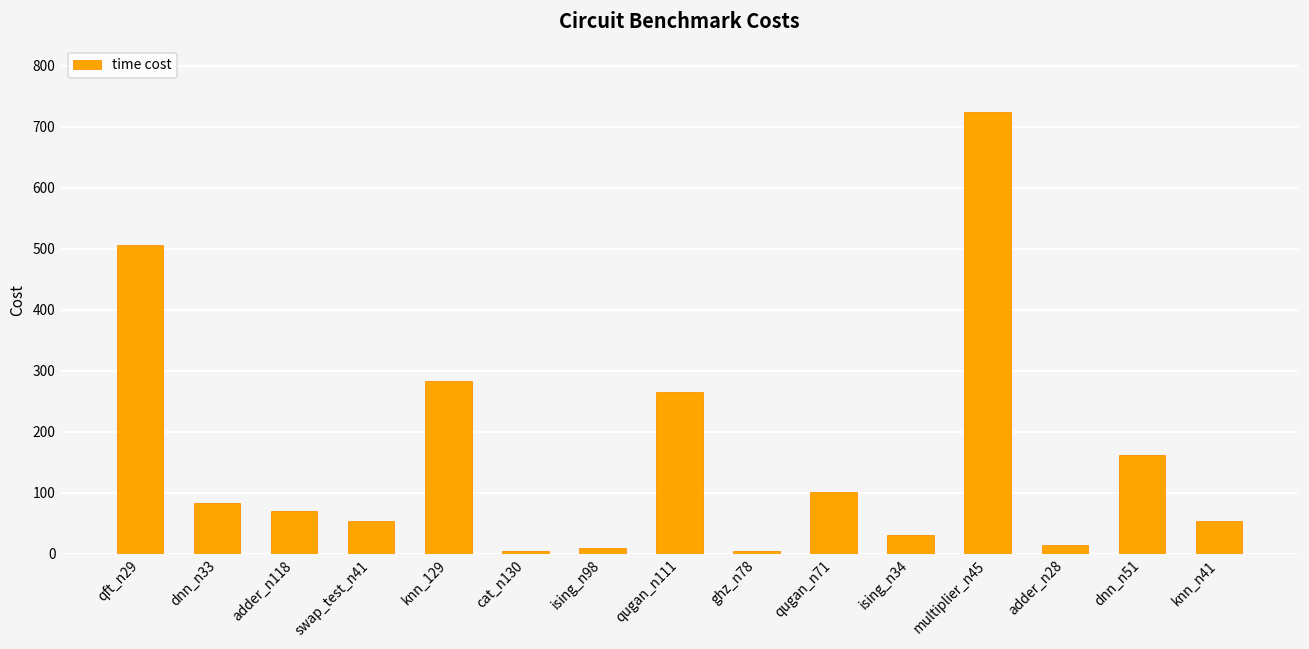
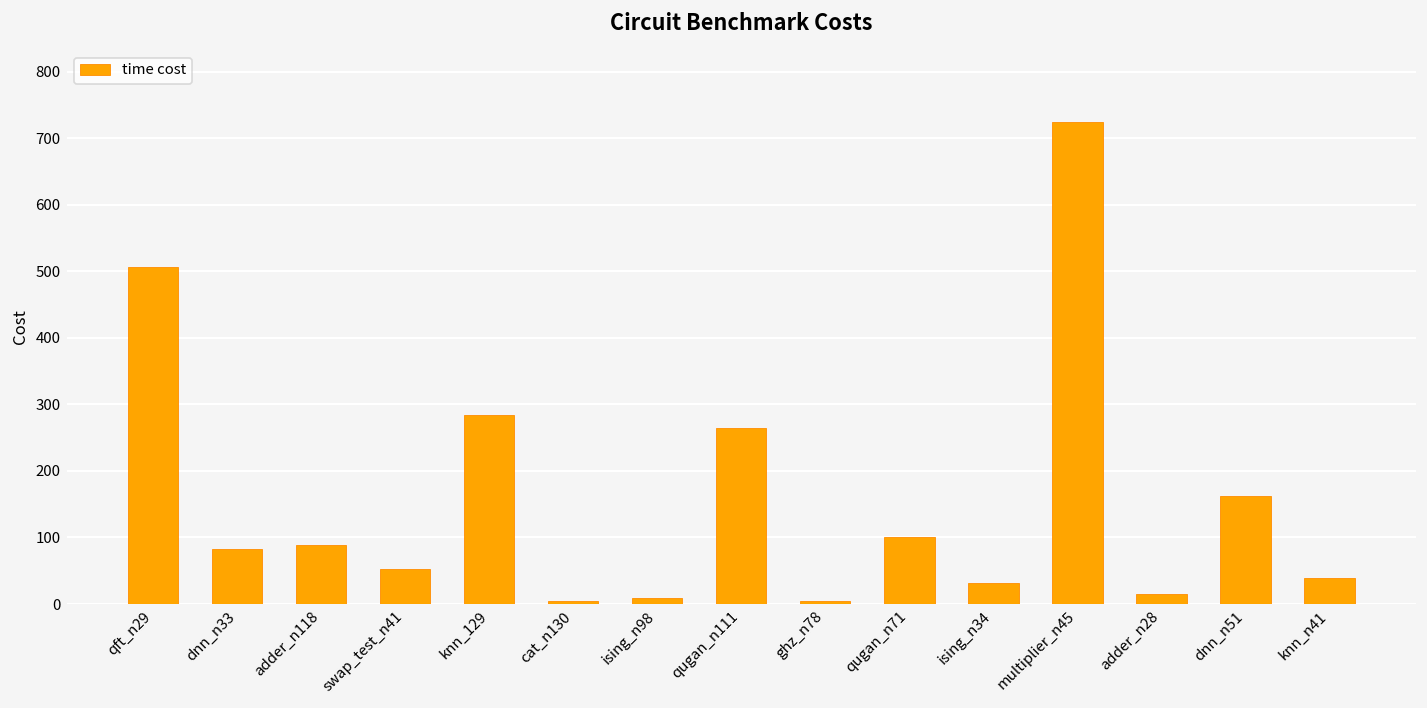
  {
    "qft_n29": 510,
    "dnn_n33": 80,
-   "adder_n118": 70,
+   "adder_n118": 90,
    "swap_test_n41": 50,
    "knn_129": 280,
    "cat_n130": 0,
    "ising_n98": 10,
    "qugan_n111": 260,
    "qugan_n71": 100,
    "ising_n34": 30,
    "multiplier_n45": 720,
    "adder_n28": 20,
    "dnn_n51": 160,
-   "knn_n41": 50
+   "knn_n41": 40
  }
